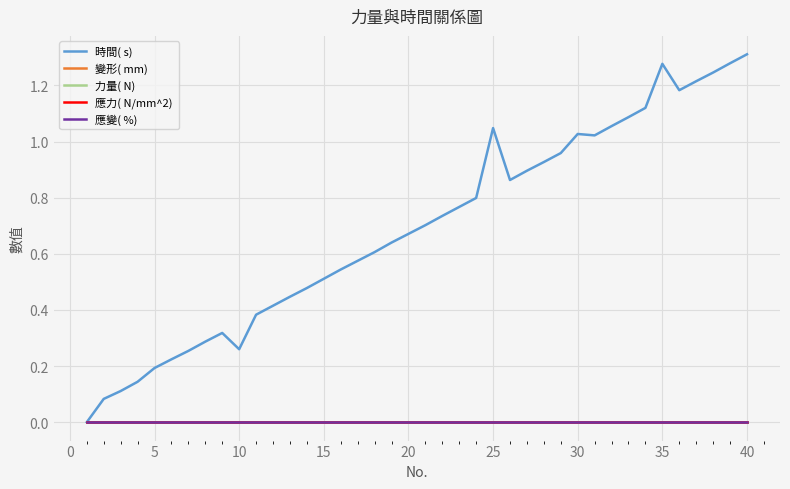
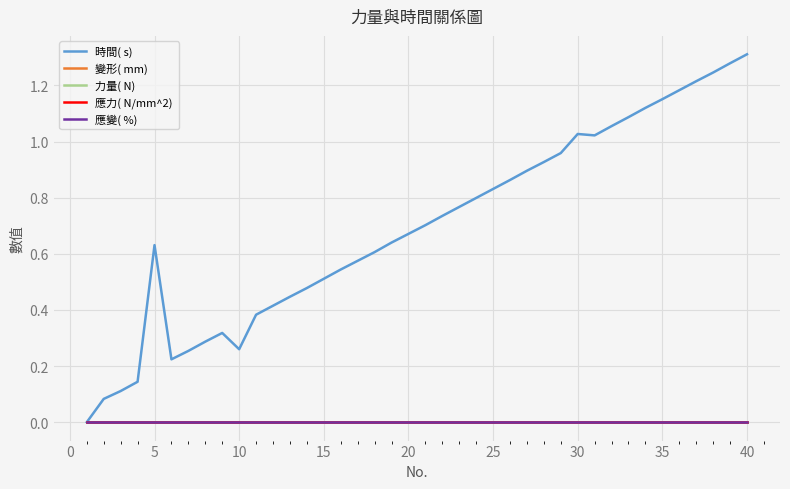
  {
    "時間( s)": {
-     "5": 0.19,
+     "5": 0.63,
      "10": 0.26,
      "15": 0.51,
      "20": 0.67,
-     "25": 1.05,
+     "25": 0.83,
      "30": 1.03,
-     "35": 1.28,
+     "35": 1.15,
      "40": 1.31
    },
    "應變( %)": {
      "5": 0.00,
      "10": 0.00,
      "15": 0.00,
      "20": 0.00,
      "25": 0.00,
      "30": 0.00,
      "35": 0.00,
      "40": 0.00
    }
  }
